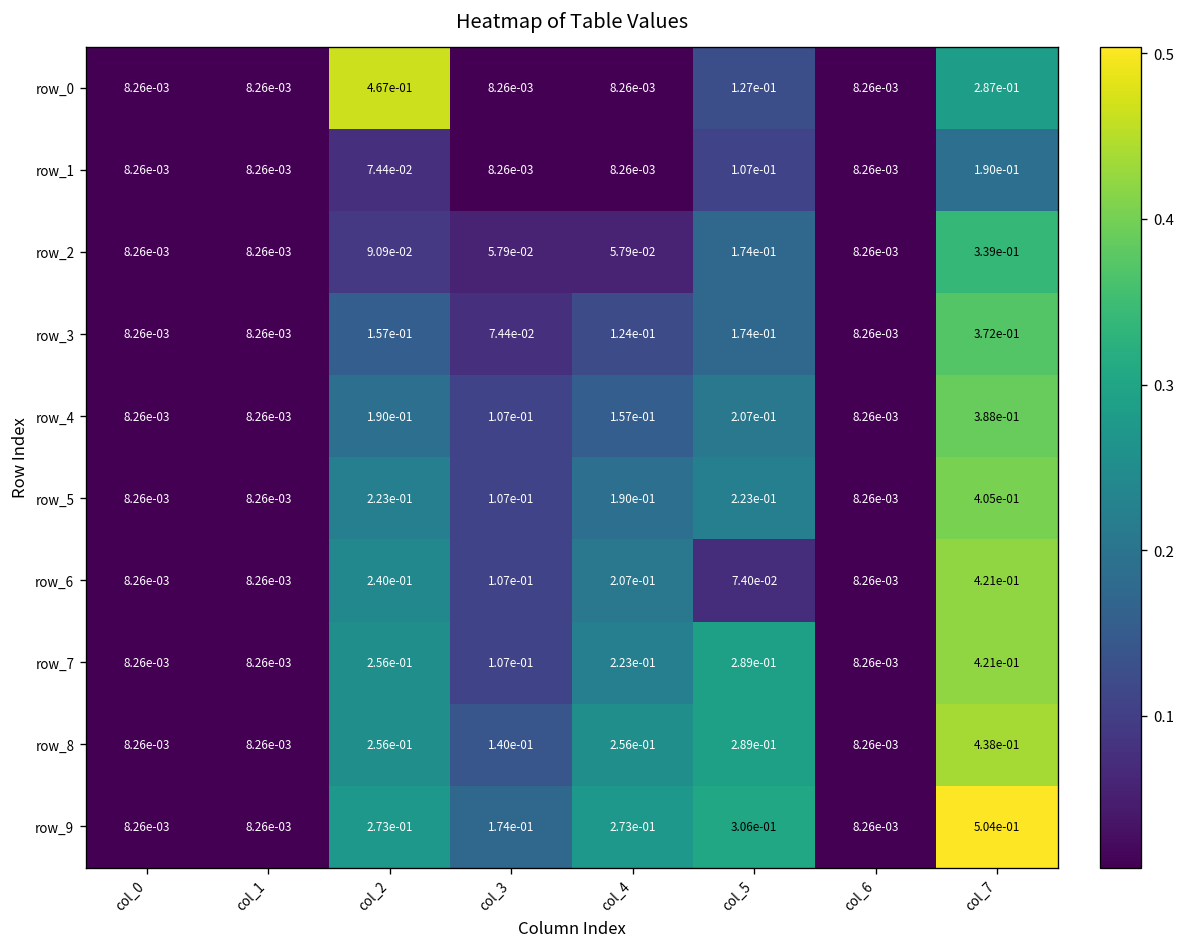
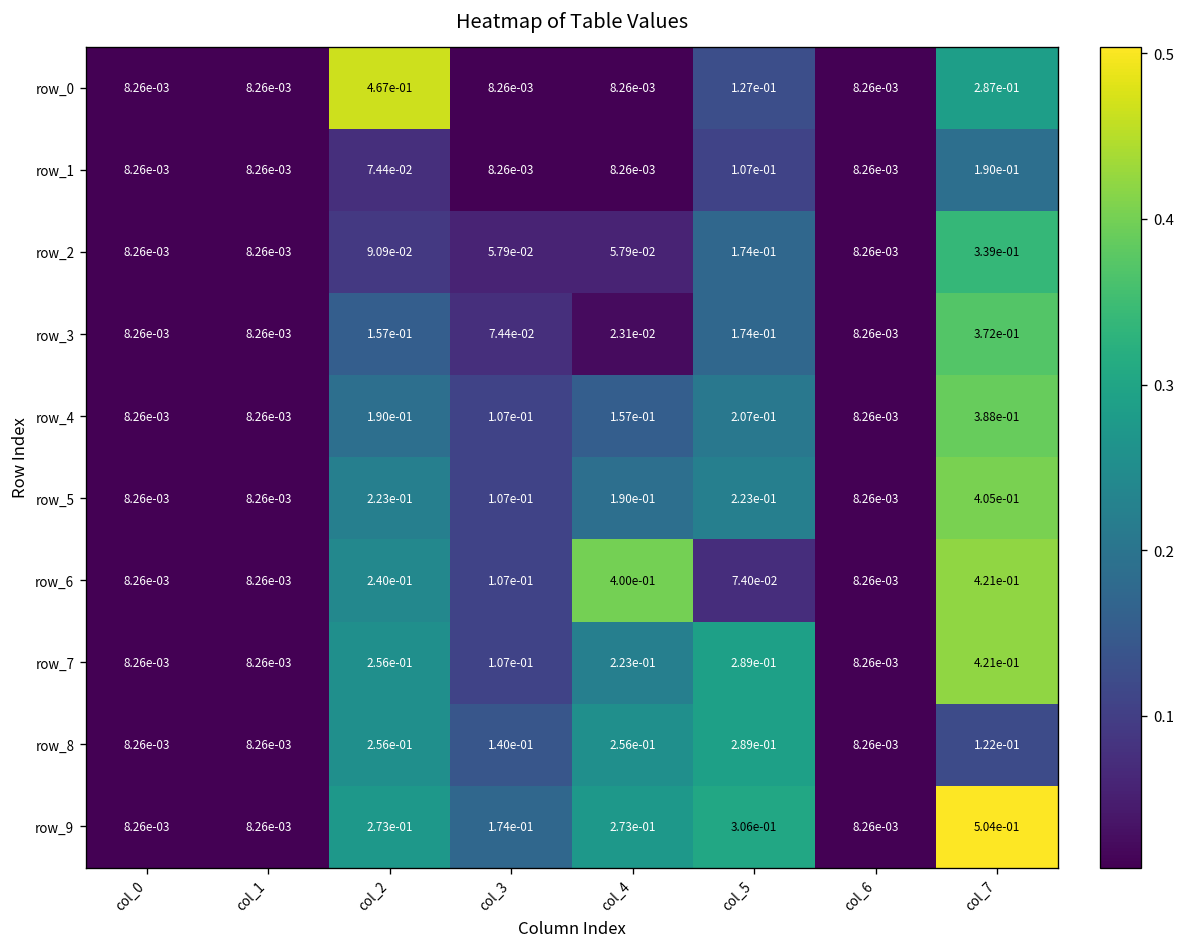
  {
    "row_0": {
      "col_0": "8.26e-03",
      "col_1": "8.26e-03",
      "col_2": "4.67e-01",
      "col_3": "8.26e-03",
      "col_4": "8.26e-03",
      "col_5": "1.27e-01",
      "col_6": "8.26e-03",
      "col_7": "2.87e-01"
    },
    "row_1": {
      "col_0": "8.26e-03",
      "col_1": "8.26e-03",
      "col_2": "7.44e-02",
      "col_3": "8.26e-03",
      "col_4": "8.26e-03",
      "col_5": "1.07e-01",
      "col_6": "8.26e-03",
      "col_7": "1.90e-01"
    },
    "row_2": {
      "col_0": "8.26e-03",
      "col_1": "8.26e-03",
      "col_2": "9.09e-02",
      "col_3": "5.79e-02",
      "col_4": "5.79e-02",
      "col_5": "1.74e-01",
      "col_6": "8.26e-03",
      "col_7": "3.39e-01"
    },
    "row_3": {
      "col_0": "8.26e-03",
      "col_1": "8.26e-03",
      "col_2": "1.57e-01",
      "col_3": "7.44e-02",
-     "col_4": "1.24e-01",
+     "col_4": "2.31e-02",
      "col_5": "1.74e-01",
      "col_6": "8.26e-03",
      "col_7": "3.72e-01"
    },
    "row_4": {
      "col_0": "8.26e-03",
      "col_1": "8.26e-03",
      "col_2": "1.90e-01",
      "col_3": "1.07e-01",
      "col_4": "1.57e-01",
      "col_5": "2.07e-01",
      "col_6": "8.26e-03",
      "col_7": "3.88e-01"
    },
    "row_5": {
      "col_0": "8.26e-03",
      "col_1": "8.26e-03",
      "col_2": "2.23e-01",
      "col_3": "1.07e-01",
      "col_4": "1.90e-01",
      "col_5": "2.23e-01",
      "col_6": "8.26e-03",
      "col_7": "4.05e-01"
    },
    "row_6": {
      "col_0": "8.26e-03",
      "col_1": "8.26e-03",
      "col_2": "2.40e-01",
      "col_3": "1.07e-01",
-     "col_4": "2.07e-01",
+     "col_4": "4.00e-01",
      "col_5": "7.40e-02",
      "col_6": "8.26e-03",
      "col_7": "4.21e-01"
    },
    "row_7": {
      "col_0": "8.26e-03",
      "col_1": "8.26e-03",
      "col_2": "2.56e-01",
      "col_3": "1.07e-01",
      "col_4": "2.23e-01",
      "col_5": "2.89e-01",
      "col_6": "8.26e-03",
      "col_7": "4.21e-01"
    },
    "row_8": {
      "col_0": "8.26e-03",
      "col_1": "8.26e-03",
      "col_2": "2.56e-01",
      "col_3": "1.40e-01",
      "col_4": "2.56e-01",
      "col_5": "2.89e-01",
      "col_6": "8.26e-03",
-     "col_7": "4.38e-01"
+     "col_7": "1.22e-01"
    },
    "row_9": {
      "col_0": "8.26e-03",
      "col_1": "8.26e-03",
      "col_2": "2.73e-01",
      "col_3": "1.74e-01",
      "col_4": "2.73e-01",
      "col_5": "3.06e-01",
      "col_6": "8.26e-03",
      "col_7": "5.04e-01"
    }
  }
